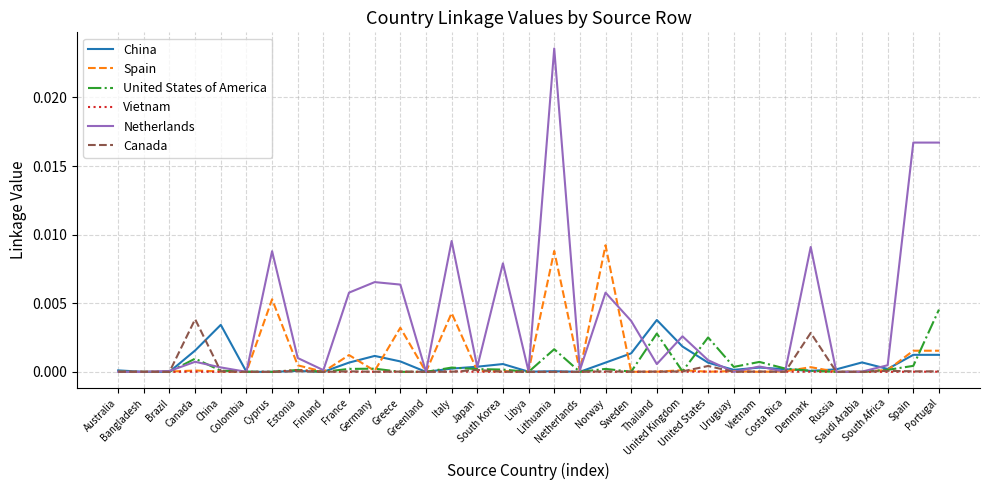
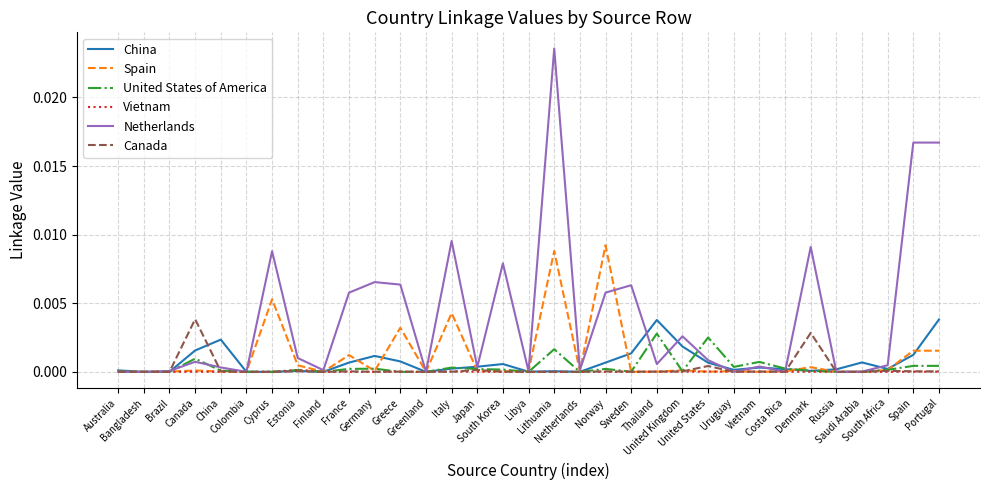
  {
    "China": {
      "Canada": 0.0016,
-     "China": 0.0034,
+     "China": 0.0023,
      "France": 0.0007,
      "Germany": 0.0012,
      "Greece": 0.0008,
      "South Korea": 0.0006,
      "Norway": 0.0007,
      "Sweden": 0.0013,
      "Thailand": 0.0038,
      "United Kingdom": 0.0018,
      "Russia": 0.0002,
      "Saudi Arabia": 0.0007,
      "Spain": 0.0012,
-     "Portugal": 0.0012
+     "Portugal": 0.0038
    },
    "Spain": {
      "Cyprus": 0.0053,
      "Estonia": 0.0005,
      "France": 0.0012,
      "Greece": 0.0032,
      "Italy": 0.0043,
      "Lithuania": 0.0088,
      "Norway": 0.0092,
      "Denmark": 0.0003,
      "Spain": 0.0015,
      "Portugal": 0.0015
    },
    "United States of America": {
      "Canada": 0.0010,
      "Lithuania": 0.0016,
      "Thailand": 0.0028,
      "United States": 0.0025,
      "Uruguay": 0.0004,
      "Vietnam": 0.0007,
      "Spain": 0.0004,
-     "Portugal": 0.0045
+     "Portugal": 0.0004
    },
    "Netherlands": {
      "Canada": 0.0007,
      "China": 0.0003,
      "Cyprus": 0.0088,
      "Estonia": 0.0010,
      "France": 0.0058,
      "Germany": 0.0065,
      "Greece": 0.0064,
      "Italy": 0.0095,
      "South Korea": 0.0079,
      "Lithuania": 0.0236,
      "Norway": 0.0058,
-     "Sweden": 0.0037,
+     "Sweden": 0.0063,
      "Thailand": 0.0006,
      "United Kingdom": 0.0026,
      "Denmark": 0.0091,
      "South Africa": 0.0005,
      "Spain": 0.0167,
      "Portugal": 0.0167
    },
    "Canada": {
      "Canada": 0.0038,
      "United States": 0.0004,
      "Denmark": 0.0028
    }
  }
